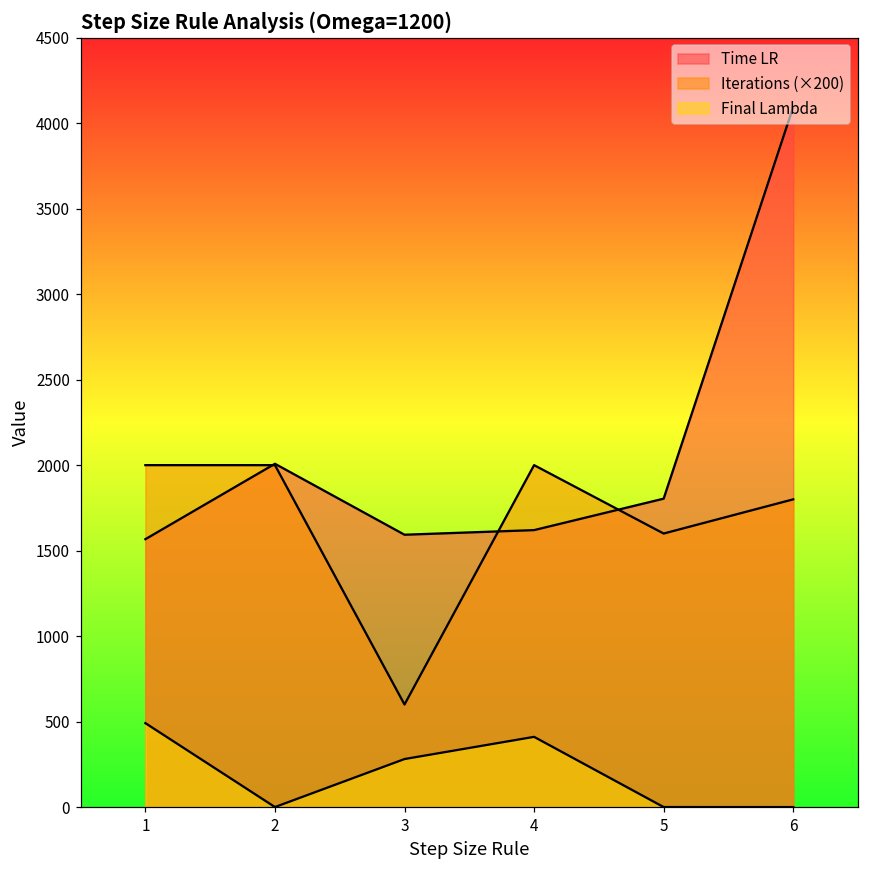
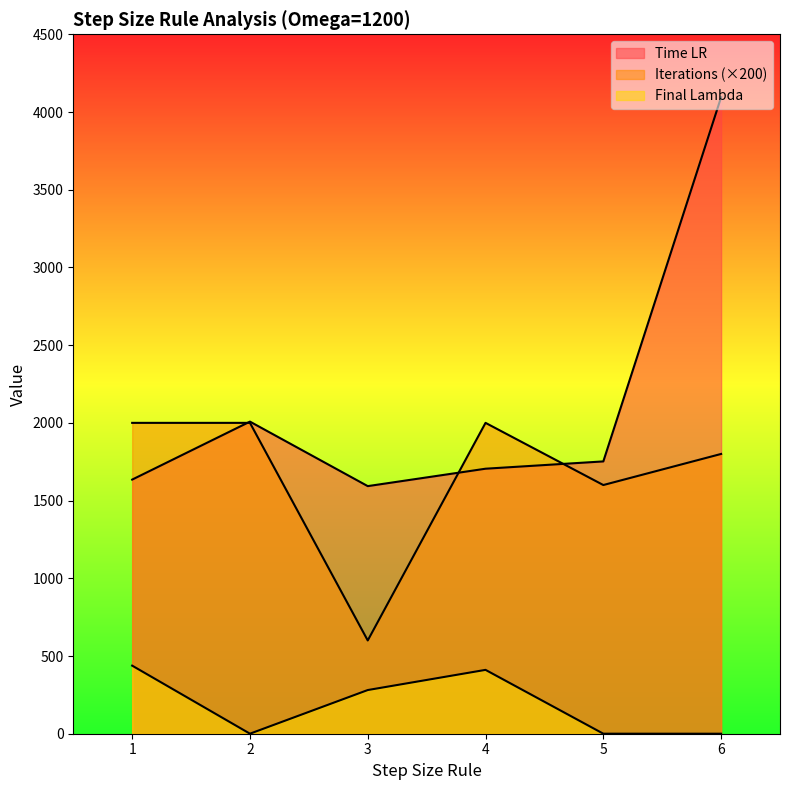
  {
    "Time LR": {
-     "1": 1570,
+     "1": 1640,
      "3": 1590,
-     "4": 1620,
-     "5": 1800
+     "4": 1710,
+     "5": 1750
    },
    "Iterations (×200)": {
      "1": 2000,
      "3": 600,
      "4": 2000,
      "5": 1600,
      "6": 1800
    },
    "Final Lambda": {
-     "1": 490,
+     "1": 440,
      "2": 0,
      "3": 280,
      "4": 410,
      "5": 0,
      "6": 0
    }
  }
